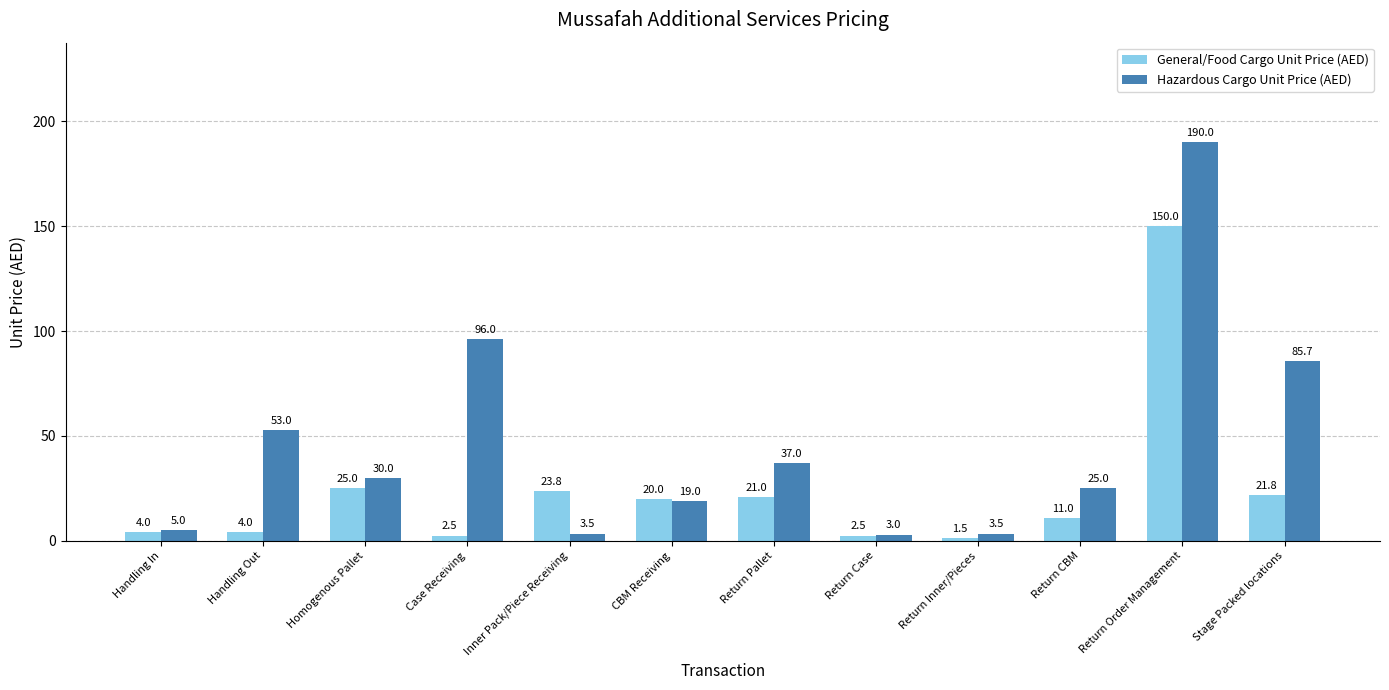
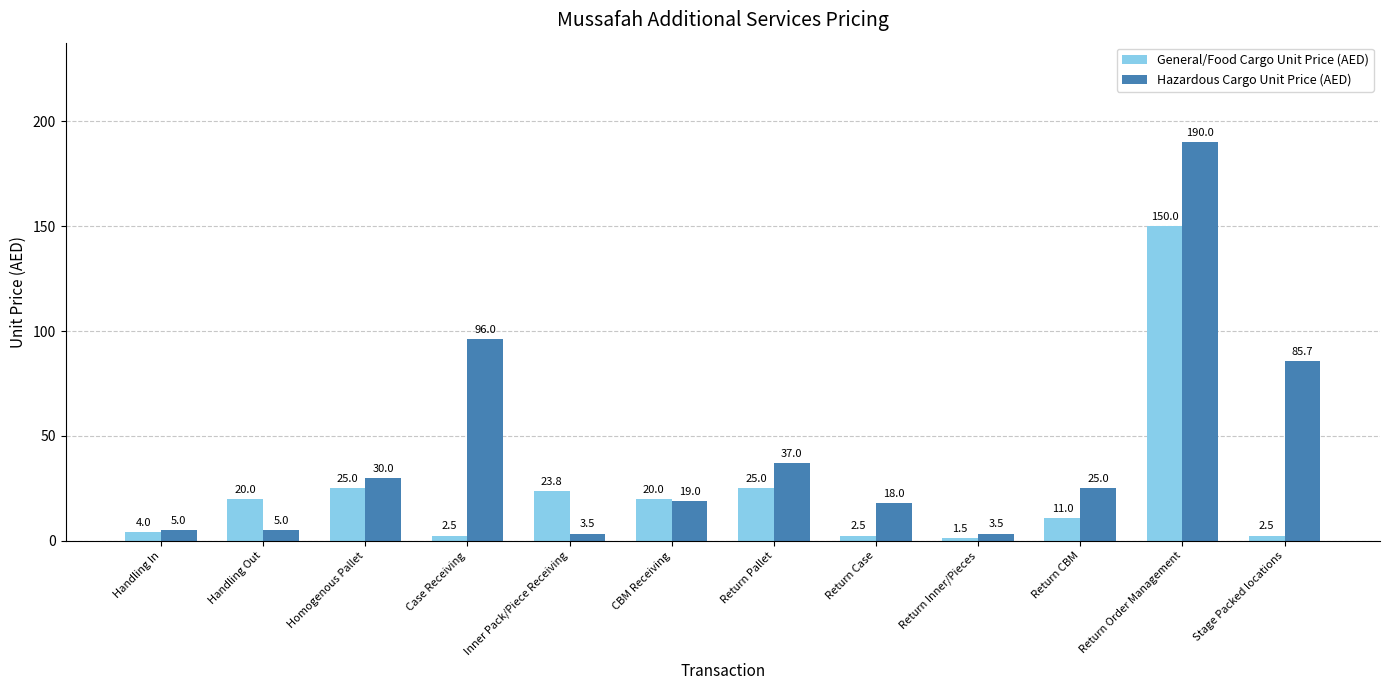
  {
    "General/Food Cargo Unit Price (AED)": {
      "Handling In": 4.0,
-     "Handling Out": 4.0,
+     "Handling Out": 20.0,
      "Homogenous Pallet": 25.0,
      "Case Receiving": 2.5,
      "Inner Pack/Piece Receiving": 23.8,
      "CBM Receiving": 20.0,
-     "Return Pallet": 21.0,
+     "Return Pallet": 25.0,
      "Return Case": 2.5,
      "Return Inner/Pieces": 1.5,
      "Return CBM": 11.0,
      "Return Order Management": 150.0,
-     "Stage Packed locations": 21.8
+     "Stage Packed locations": 2.5
    },
    "Hazardous Cargo Unit Price (AED)": {
      "Handling In": 5.0,
-     "Handling Out": 53.0,
+     "Handling Out": 5.0,
      "Homogenous Pallet": 30.0,
      "Case Receiving": 96.0,
      "Inner Pack/Piece Receiving": 3.5,
      "CBM Receiving": 19.0,
      "Return Pallet": 37.0,
-     "Return Case": 3.0,
+     "Return Case": 18.0,
      "Return Inner/Pieces": 3.5,
      "Return CBM": 25.0,
      "Return Order Management": 190.0,
      "Stage Packed locations": 85.7
    }
  }
